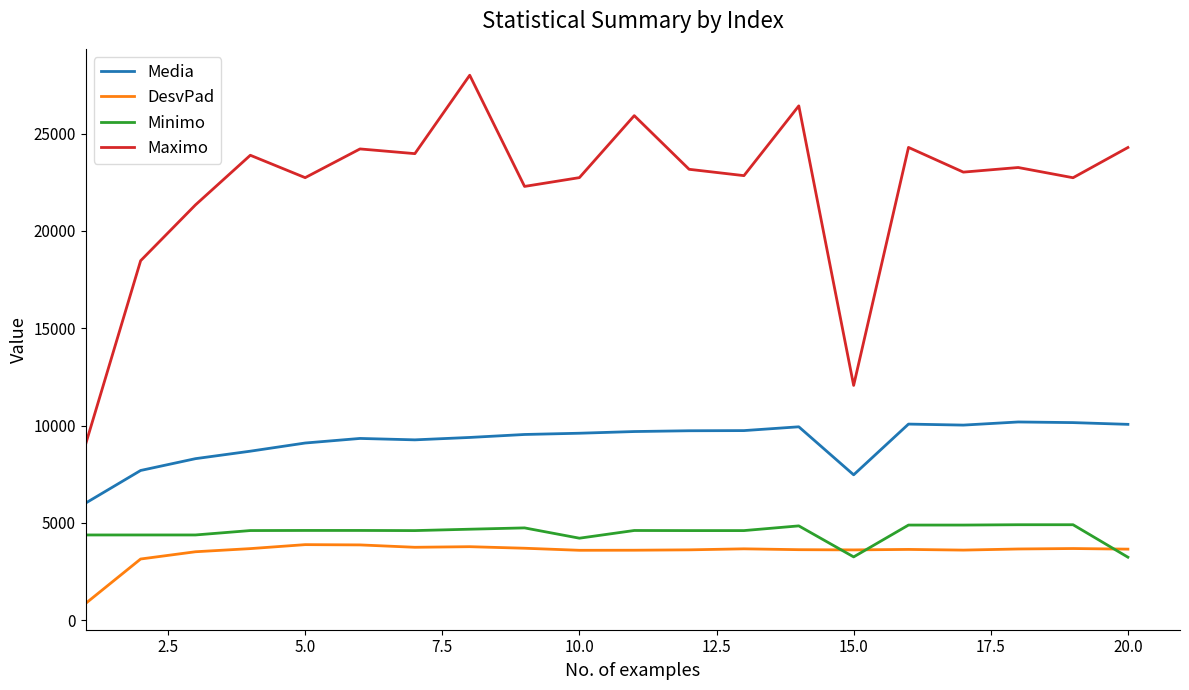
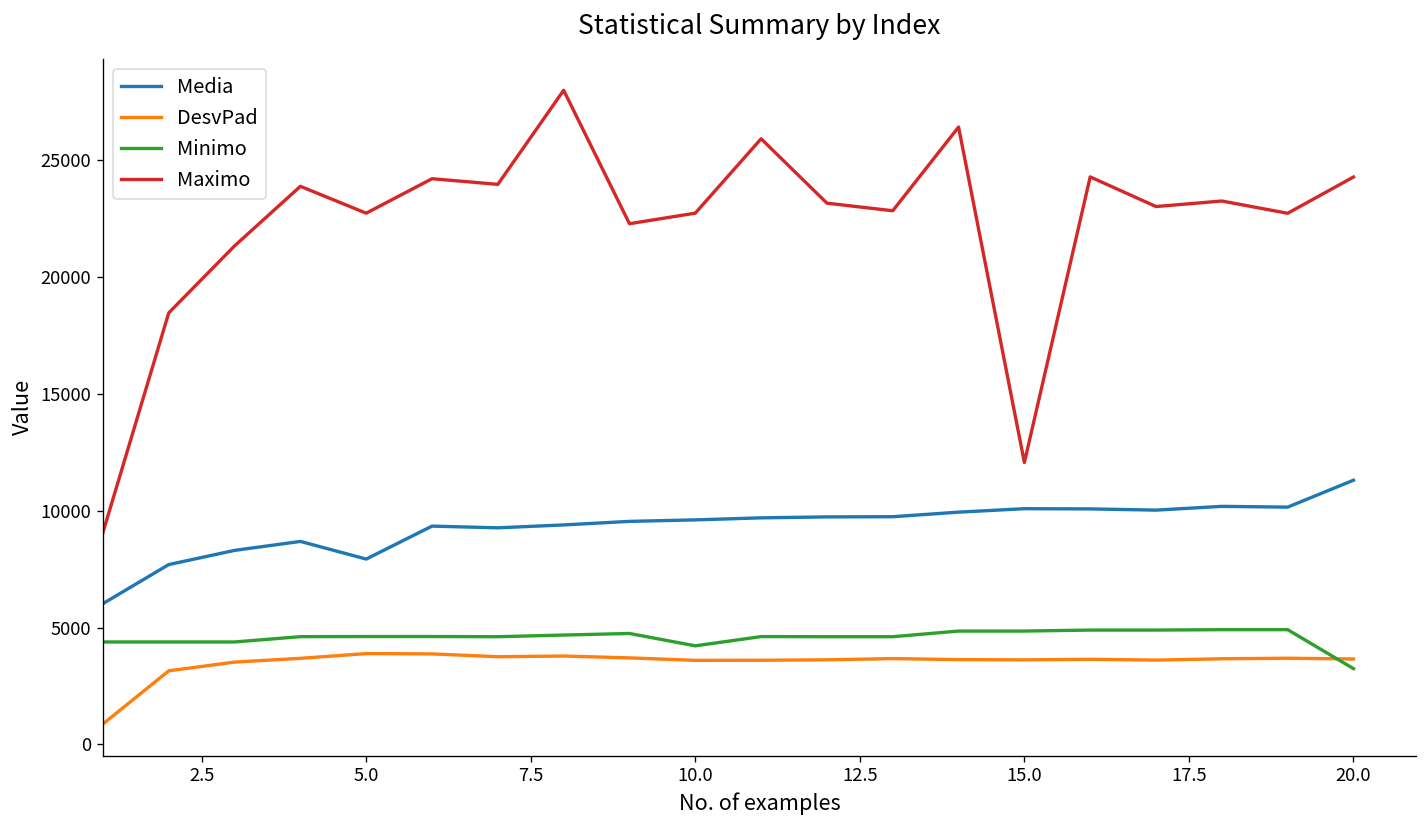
  {
    "Media": {
-     "5.0": 9100,
+     "5.0": 7900,
      "10.0": 9600,
-     "15.0": 7500,
-     "20.0": 10100
+     "15.0": 10100,
+     "20.0": 11300
    },
    "DesvPad": {
      "5.0": 3900,
      "10.0": 3600,
      "15.0": 3600,
      "20.0": 3700
    },
    "Minimo": {
      "5.0": 4600,
      "10.0": 4200,
-     "15.0": 3300,
+     "15.0": 4800,
      "20.0": 3200
    },
    "Maximo": {
      "5.0": 22700,
      "10.0": 22700,
      "15.0": 12100,
      "20.0": 24300
    }
  }
